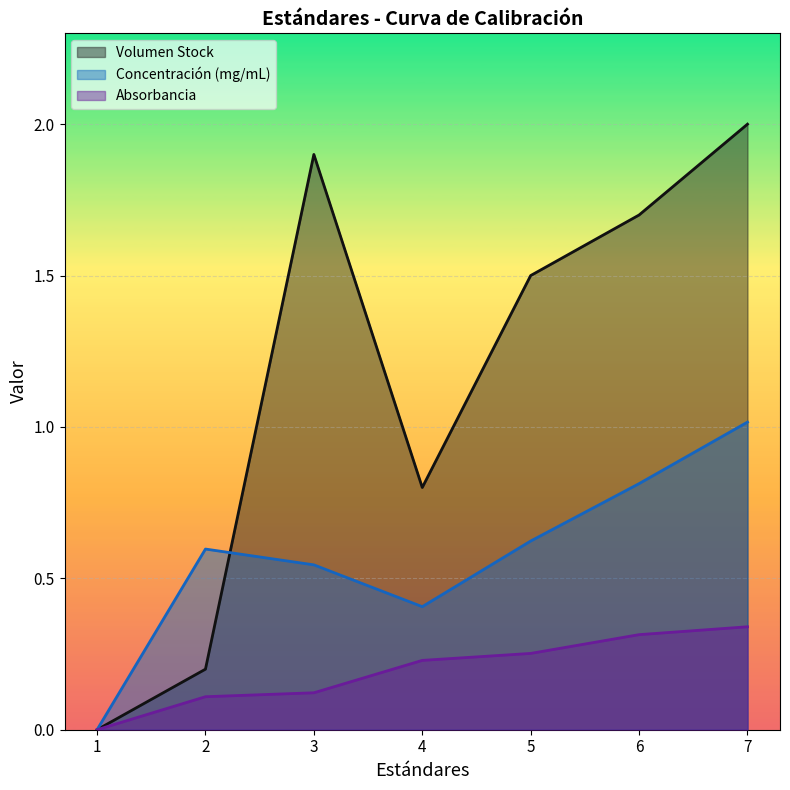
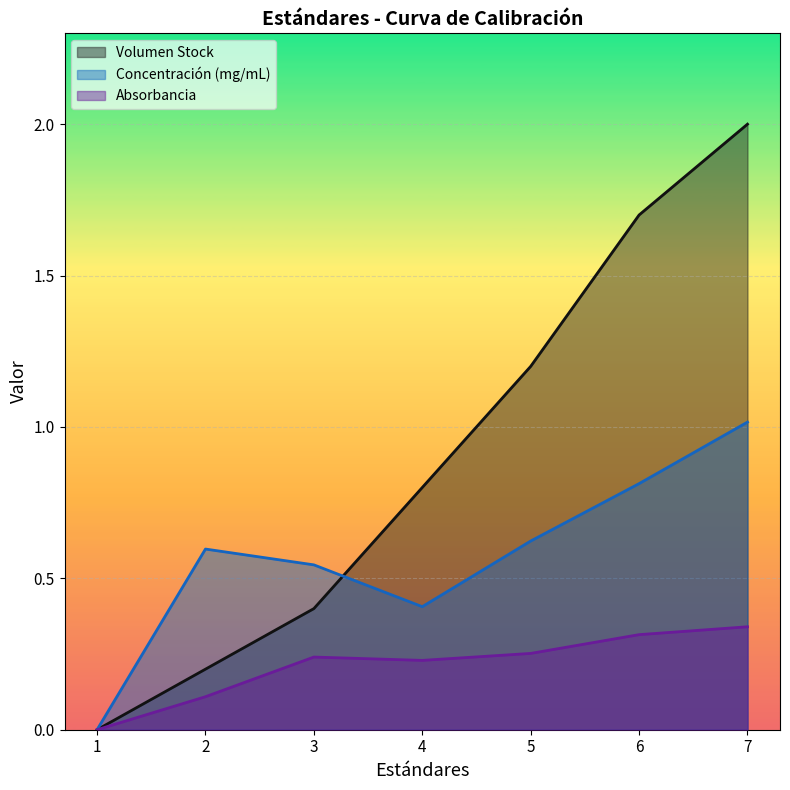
  {
    "Volumen Stock": {
      "2": 0.2,
-     "3": 1.9,
+     "3": 0.4,
      "4": 0.8,
-     "5": 1.5,
+     "5": 1.2,
      "6": 1.7,
      "7": 2.0
    },
    "Concentración (mg/mL)": {
      "2": 0.60,
      "3": 0.54,
      "4": 0.41,
      "5": 0.62,
      "6": 0.81,
      "7": 1.02
    },
    "Absorbancia": {
      "2": 0.11,
-     "3": 0.12,
+     "3": 0.24,
      "4": 0.23,
      "5": 0.25,
      "6": 0.31,
      "7": 0.34
    }
  }
